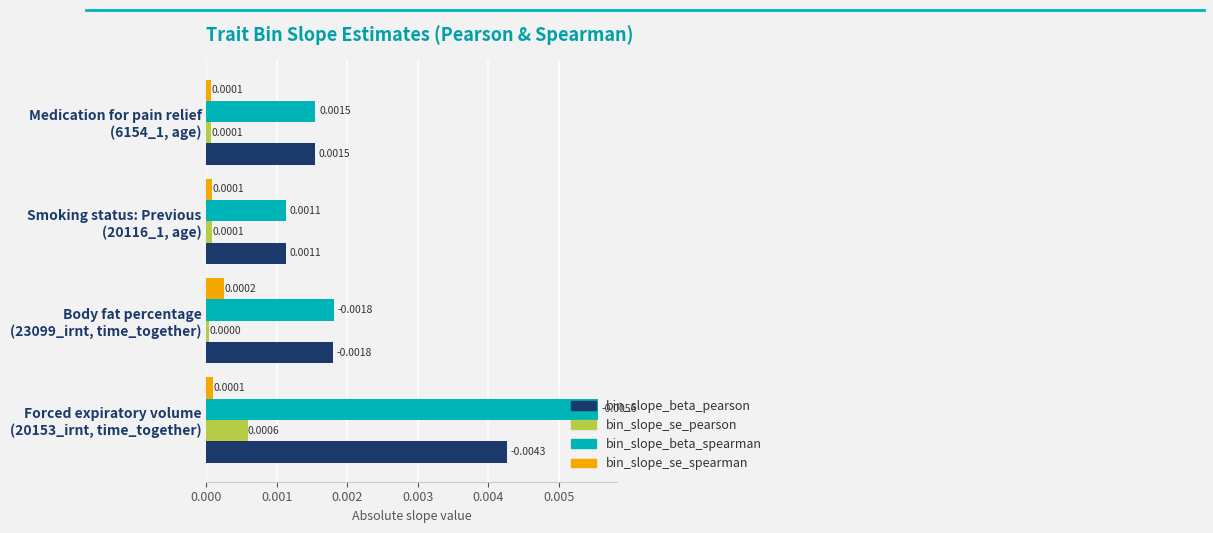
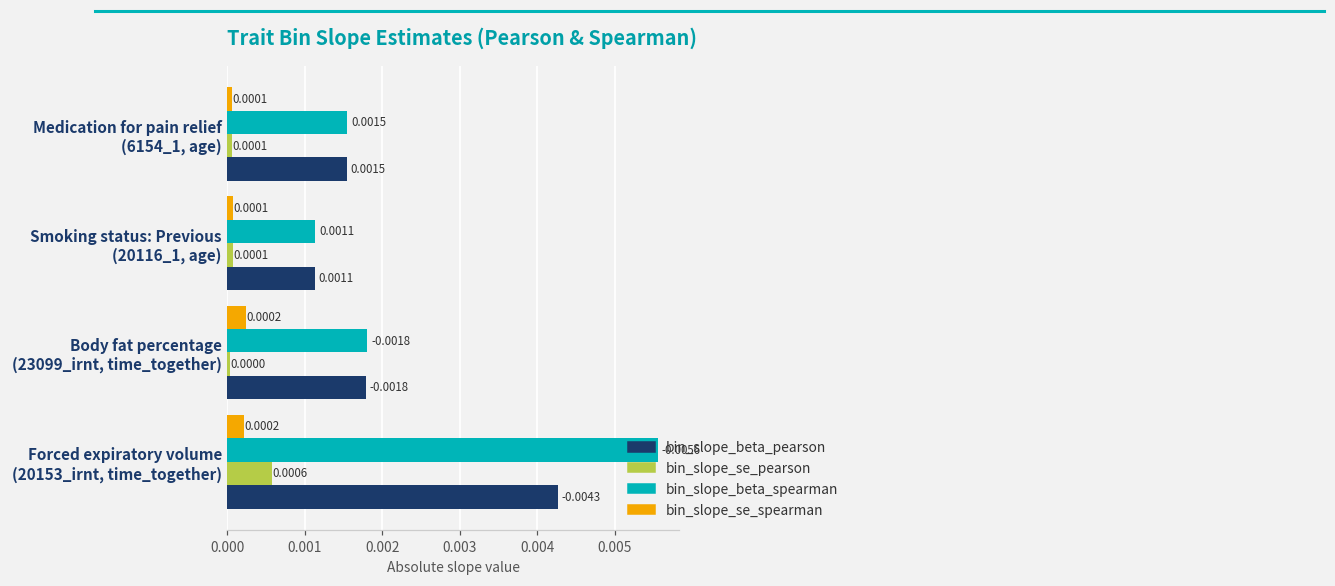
  {
    "bin_slope_beta_pearson": {
      "Medication for pain relief (6154_1, age)": 0.0015,
      "Smoking status: Previous (20116_1, age)": 0.0011
    },
    "bin_slope_se_pearson": {
      "Medication for pain relief (6154_1, age)": 0.0001,
      "Smoking status: Previous (20116_1, age)": 0.0001,
      "Body fat percentage (23099_irnt, time_together)": 0.0000,
      "Forced expiratory volume (20153_irnt, time_together)": 0.0006
    },
    "bin_slope_beta_spearman": {
      "Medication for pain relief (6154_1, age)": 0.0015,
      "Smoking status: Previous (20116_1, age)": 0.0011
    },
    "bin_slope_se_spearman": {
      "Medication for pain relief (6154_1, age)": 0.0001,
      "Smoking status: Previous (20116_1, age)": 0.0001,
      "Body fat percentage (23099_irnt, time_together)": 0.0002,
-     "Forced expiratory volume (20153_irnt, time_together)": 0.0001
+     "Forced expiratory volume (20153_irnt, time_together)": 0.0002
    }
  }
